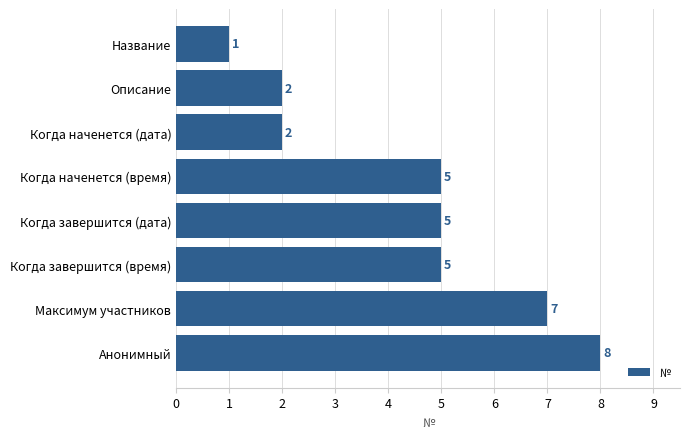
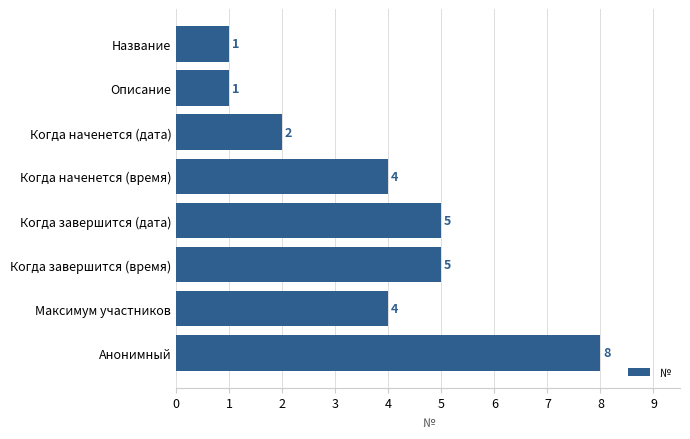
  {
    "Название": 1,
-   "Описание": 2,
+   "Описание": 1,
    "Когда наченется (дата)": 2,
-   "Когда наченется (время)": 5,
+   "Когда наченется (время)": 4,
    "Когда завершится (дата)": 5,
    "Когда завершится (время)": 5,
-   "Максимум участников": 7,
+   "Максимум участников": 4,
    "Анонимный": 8
  }
